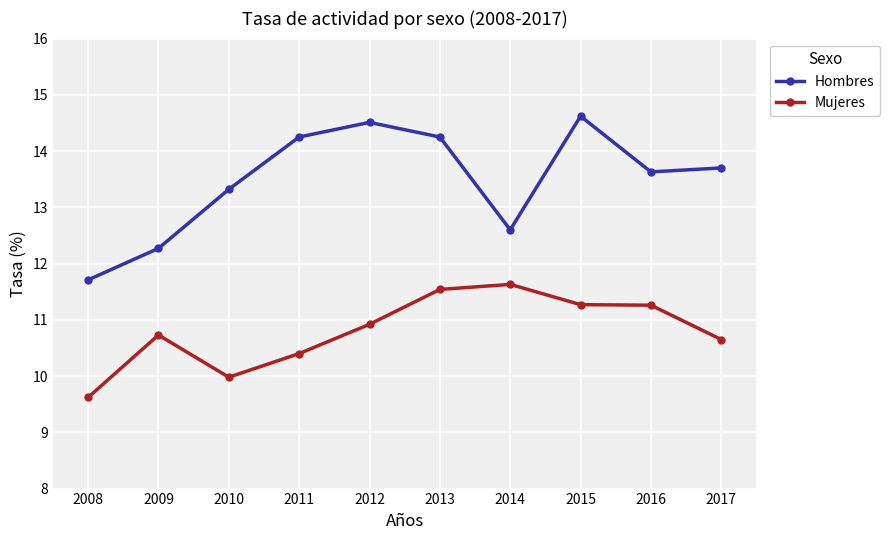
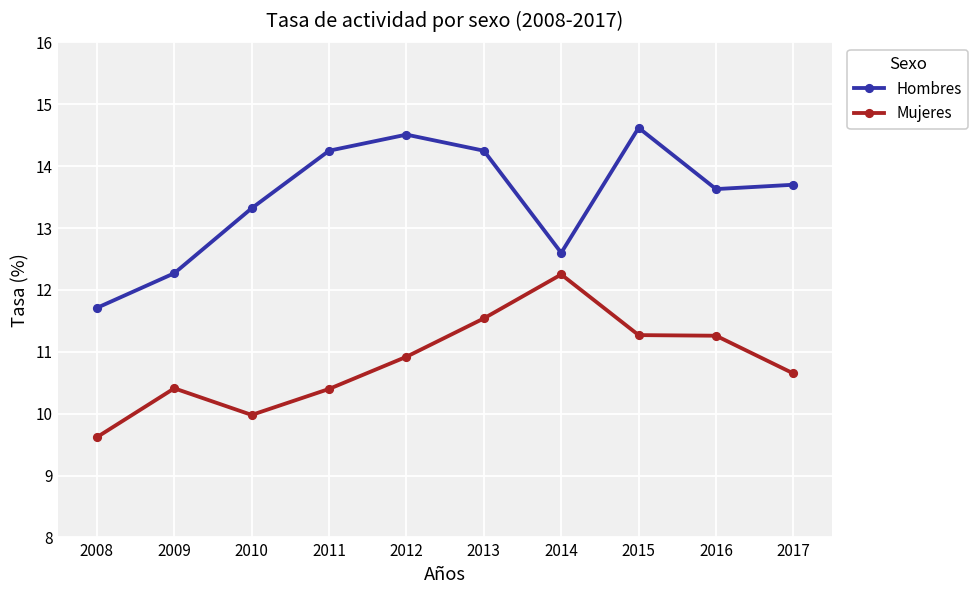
  {
    "Hombres": {
      "2008": 11.7,
      "2009": 12.3,
      "2010": 13.3,
      "2011": 14.3,
      "2012": 14.5,
      "2013": 14.3,
      "2014": 12.6,
      "2015": 14.6,
      "2016": 13.6,
      "2017": 13.7
    },
    "Mujeres": {
      "2008": 9.6,
-     "2009": 10.7,
+     "2009": 10.4,
      "2010": 10.0,
      "2011": 10.4,
      "2012": 10.9,
      "2013": 11.5,
-     "2014": 11.6,
+     "2014": 12.3,
      "2015": 11.3,
      "2016": 11.3,
      "2017": 10.7
    }
  }
